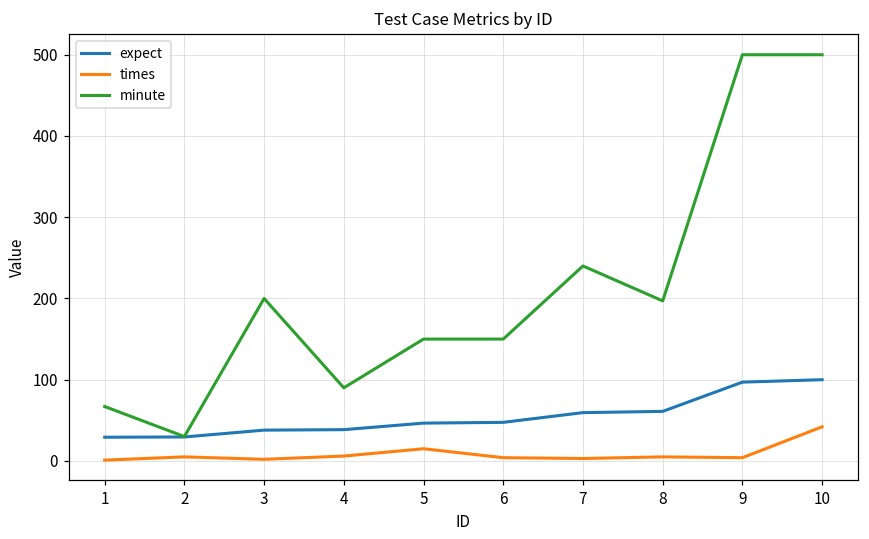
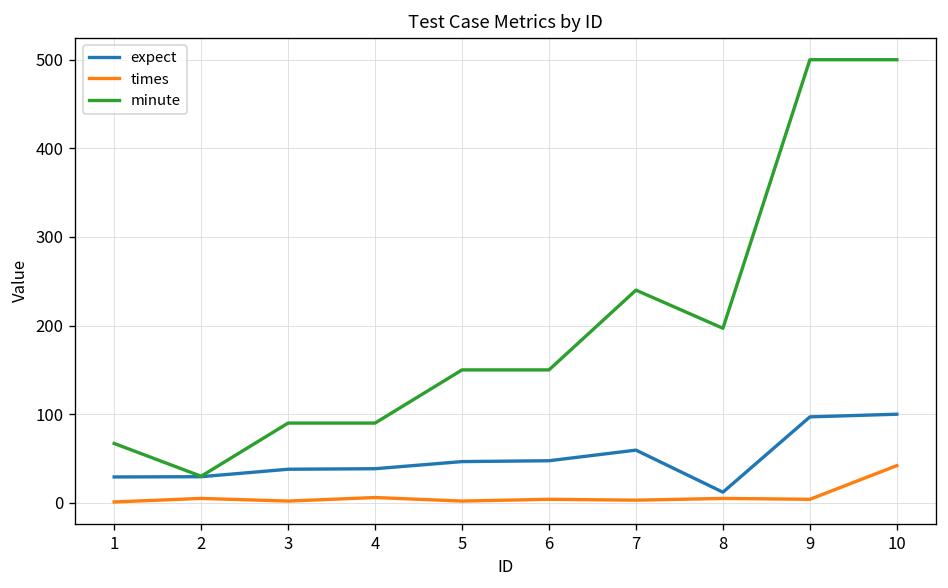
  {
    "expect": {
      "1": 30,
      "3": 40,
      "4": 40,
      "5": 50,
      "6": 50,
      "7": 60,
-     "8": 60,
+     "8": 10,
      "9": 100,
      "10": 100
    },
    "times": {
      "1": 0,
      "2": 10,
      "3": 0,
      "4": 10,
-     "5": 20,
+     "5": 0,
      "6": 0,
      "7": 0,
      "8": 10,
      "9": 0,
      "10": 40
    },
    "minute": {
      "1": 70,
-     "3": 200,
+     "3": 90,
      "4": 90,
      "5": 150,
      "6": 150,
      "7": 240,
      "8": 200,
      "9": 500,
      "10": 500
    }
  }
